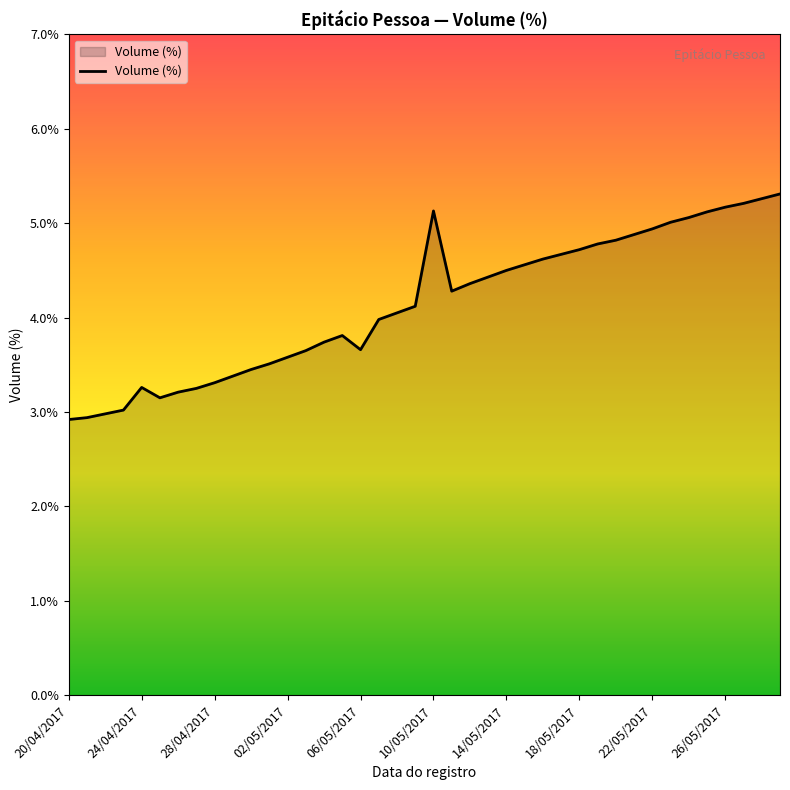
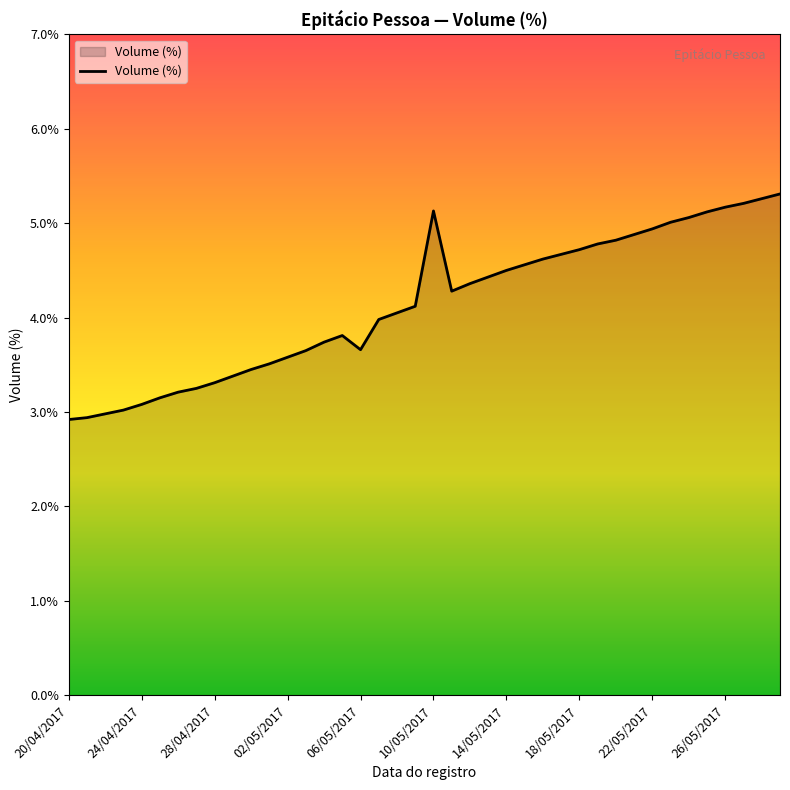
  {
    "20/04/2017": "2.9%",
-   "24/04/2017": "3.3%",
+   "24/04/2017": "3.1%",
    "28/04/2017": "3.3%",
    "02/05/2017": "3.6%",
    "06/05/2017": "3.7%",
    "10/05/2017": "5.1%",
    "14/05/2017": "4.5%",
    "18/05/2017": "4.7%",
    "22/05/2017": "4.9%",
    "26/05/2017": "5.2%"
  }
